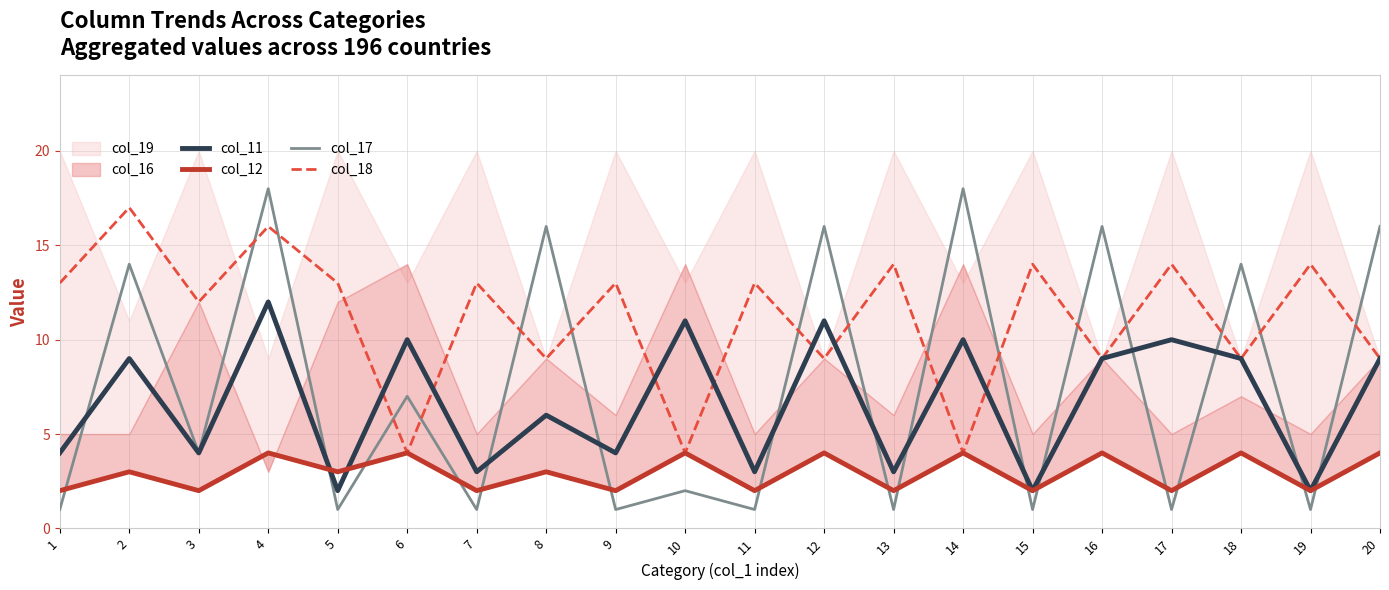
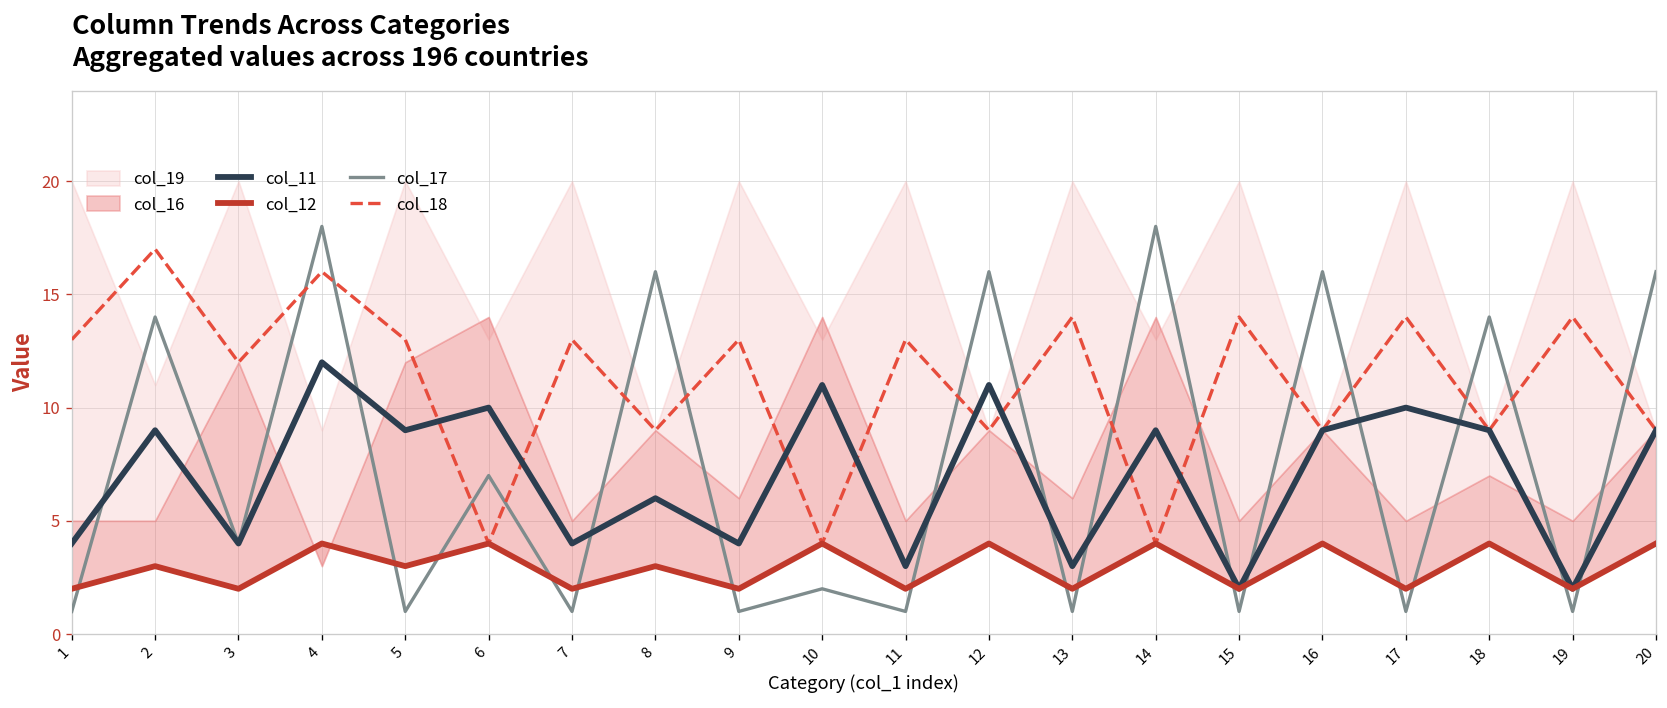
  {
    "col_11": {
      "1": 4,
      "2": 9,
      "4": 12,
-     "5": 2,
+     "5": 9,
      "6": 10,
-     "7": 3,
+     "7": 4,
      "8": 6,
      "9": 4,
      "10": 11,
      "11": 3,
      "12": 11,
      "13": 3,
-     "14": 10,
+     "14": 9,
      "17": 10
    },
    "col_17": {
      "1": 1,
      "2": 14,
      "4": 18,
      "5": 1,
      "6": 7,
      "7": 1,
      "8": 16,
      "9": 1,
      "10": 2,
      "11": 1,
      "12": 16,
      "13": 1,
      "14": 18,
      "15": 1,
      "16": 16,
      "17": 1,
      "18": 14,
      "19": 1,
      "20": 16
    }
  }
